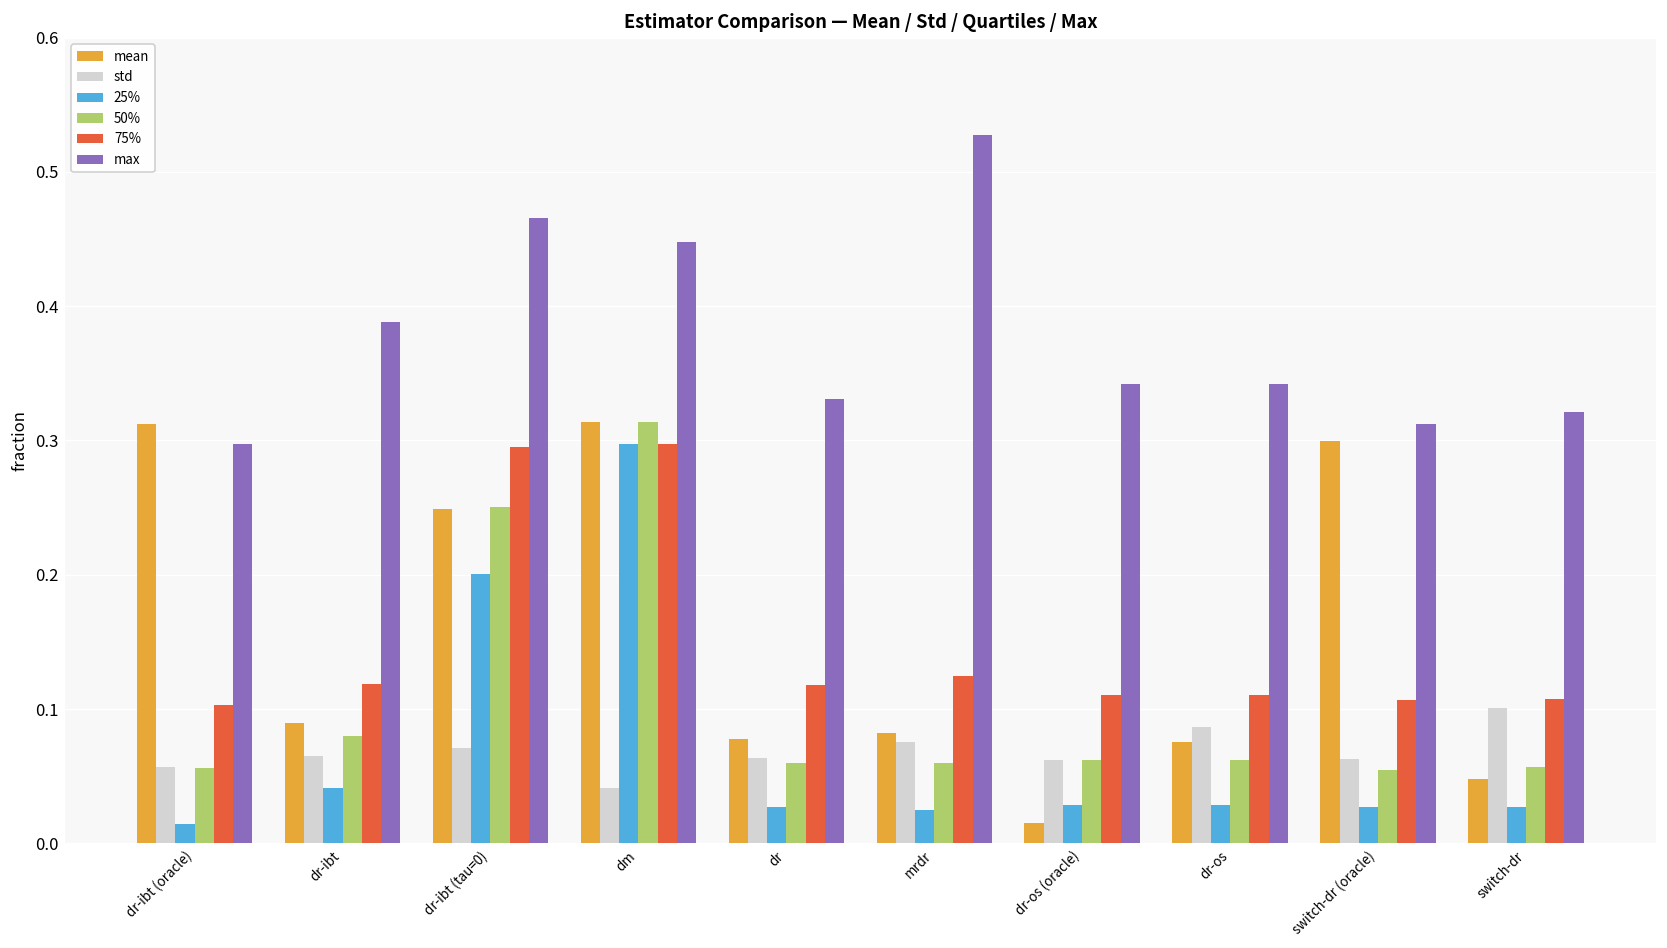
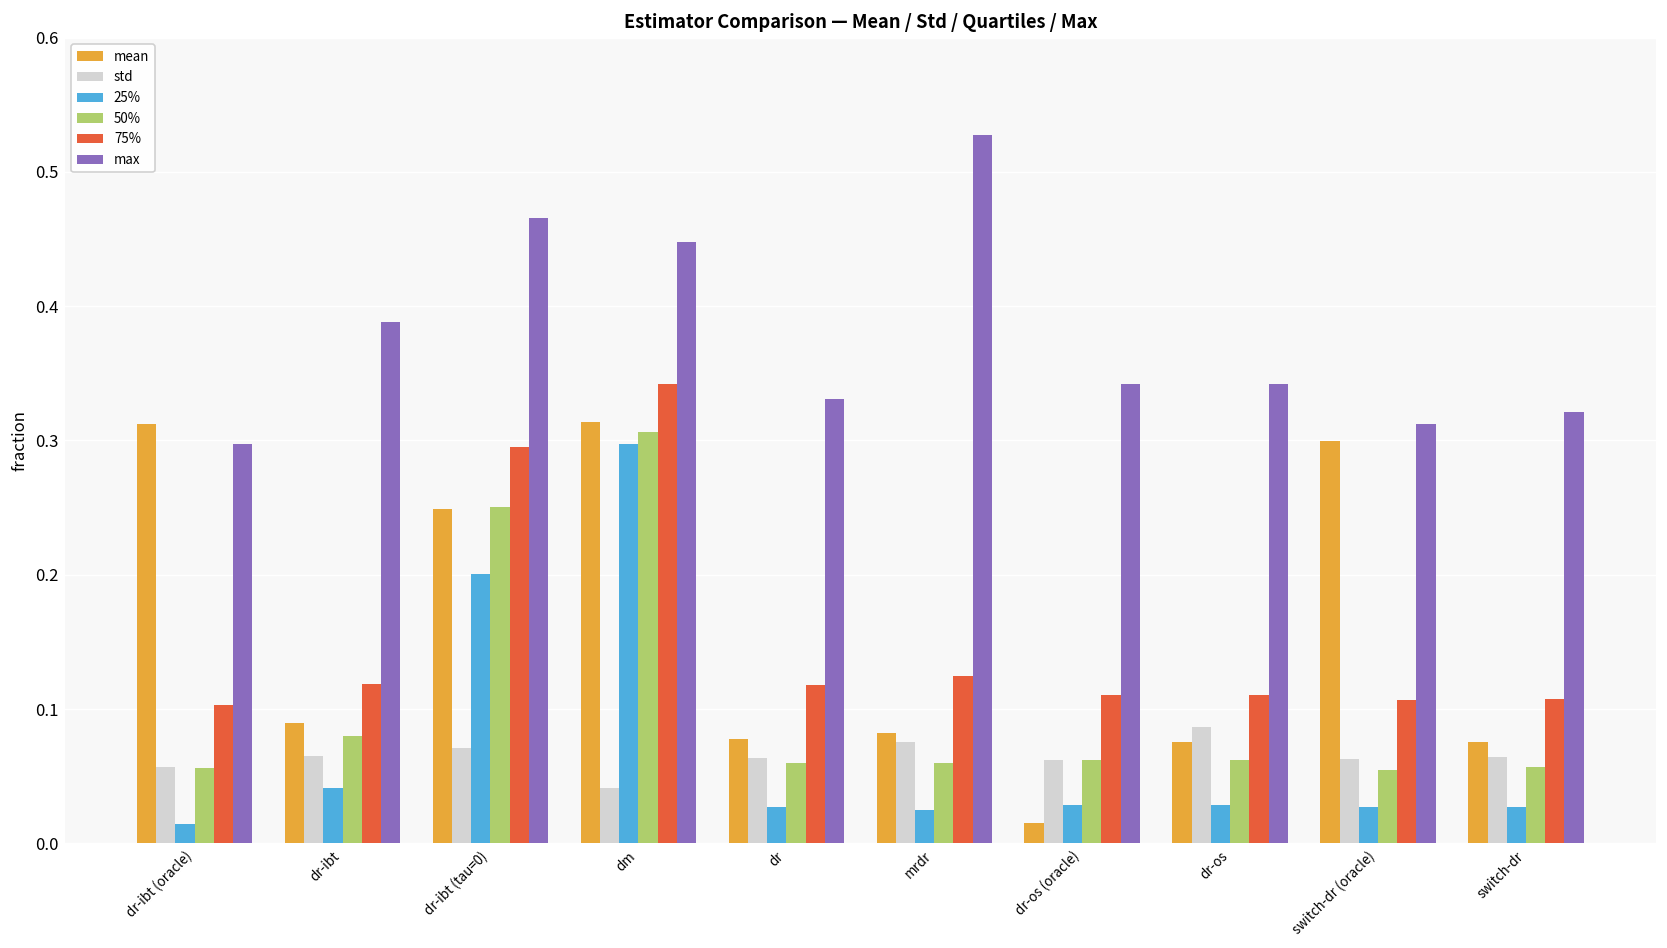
  {
    "mean": {
      "dr-ibt (oracle)": 0.312,
      "dr-ibt": 0.090,
      "dr-ibt (tau=0)": 0.249,
      "dm": 0.314,
      "dr": 0.078,
      "mrdr": 0.082,
      "dr-os (oracle)": 0.015,
      "dr-os": 0.076,
      "switch-dr (oracle)": 0.299,
-     "switch-dr": 0.048
+     "switch-dr": 0.075
    },
    "std": {
      "dr-ibt (oracle)": 0.057,
      "dr-ibt": 0.065,
      "dr-ibt (tau=0)": 0.071,
      "dm": 0.041,
      "dr": 0.064,
      "mrdr": 0.076,
      "dr-os (oracle)": 0.062,
      "dr-os": 0.087,
      "switch-dr (oracle)": 0.063,
-     "switch-dr": 0.101
+     "switch-dr": 0.064
    },
    "25%": {
      "dr-ibt (oracle)": 0.015,
      "dr-ibt": 0.041,
      "dr-ibt (tau=0)": 0.200,
      "dm": 0.298,
      "dr": 0.027,
      "mrdr": 0.025,
      "dr-os (oracle)": 0.029,
      "dr-os": 0.029,
      "switch-dr (oracle)": 0.027,
      "switch-dr": 0.027
    },
    "50%": {
      "dr-ibt (oracle)": 0.056,
      "dr-ibt": 0.080,
      "dr-ibt (tau=0)": 0.250,
-     "dm": 0.314,
+     "dm": 0.307,
      "dr": 0.060,
      "mrdr": 0.060,
      "dr-os (oracle)": 0.062,
      "dr-os": 0.062,
      "switch-dr (oracle)": 0.055,
      "switch-dr": 0.057
    },
    "75%": {
      "dr-ibt (oracle)": 0.103,
      "dr-ibt": 0.119,
      "dr-ibt (tau=0)": 0.295,
-     "dm": 0.297,
+     "dm": 0.342,
      "dr": 0.118,
      "mrdr": 0.125,
      "dr-os (oracle)": 0.110,
      "dr-os": 0.110,
      "switch-dr (oracle)": 0.106,
      "switch-dr": 0.108
    },
    "max": {
      "dr-ibt (oracle)": 0.297,
      "dr-ibt": 0.388,
      "dr-ibt (tau=0)": 0.466,
      "dm": 0.448,
      "dr": 0.331,
      "mrdr": 0.528,
      "dr-os (oracle)": 0.342,
      "dr-os": 0.342,
      "switch-dr (oracle)": 0.312,
      "switch-dr": 0.321
    }
  }
